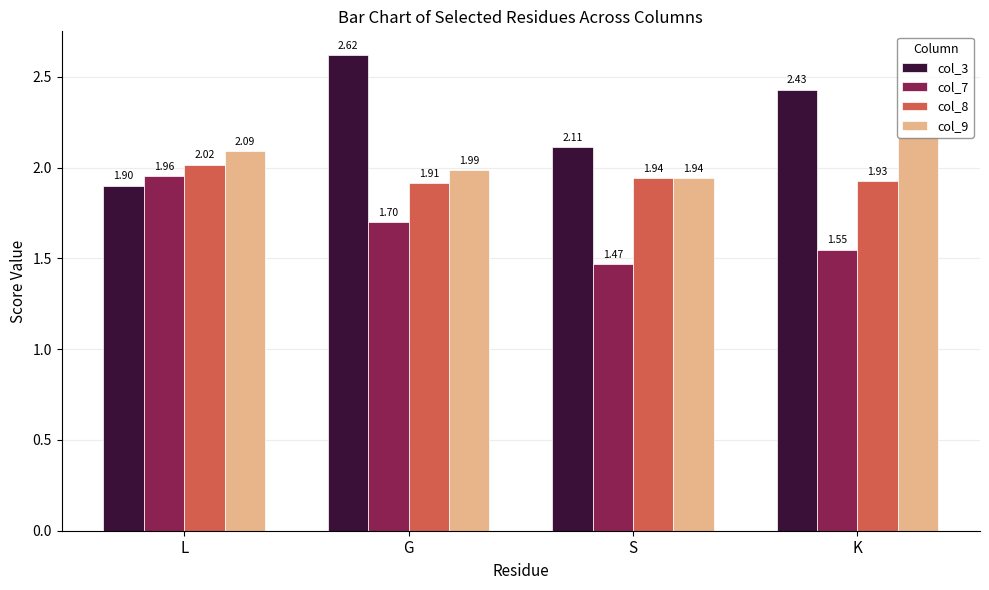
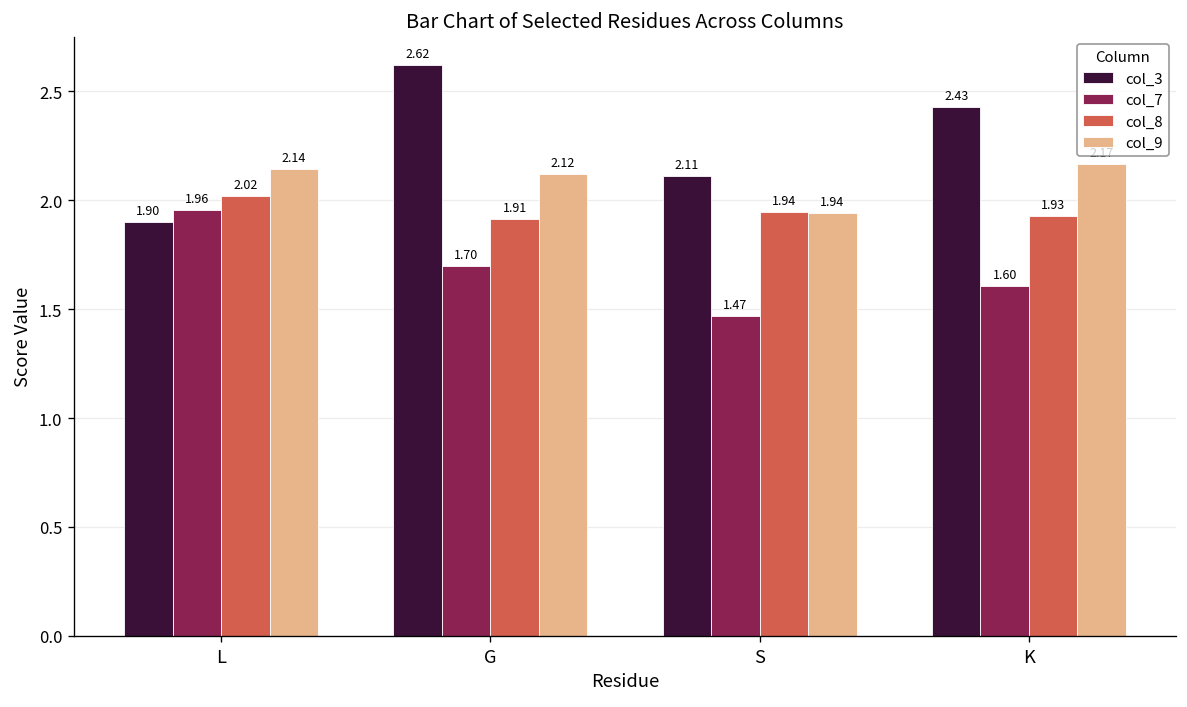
  {
    "col_3": {
      "L": 1.90,
      "G": 2.62,
      "S": 2.11,
      "K": 2.43
    },
    "col_7": {
      "L": 1.96,
      "G": 1.70,
      "S": 1.47,
-     "K": 1.55
+     "K": 1.60
    },
    "col_8": {
      "L": 2.02,
      "G": 1.91,
      "S": 1.94,
      "K": 1.93
    },
    "col_9": {
-     "L": 2.09,
-     "G": 1.99,
+     "L": 2.14,
+     "G": 2.12,
      "S": 1.94
    }
  }
